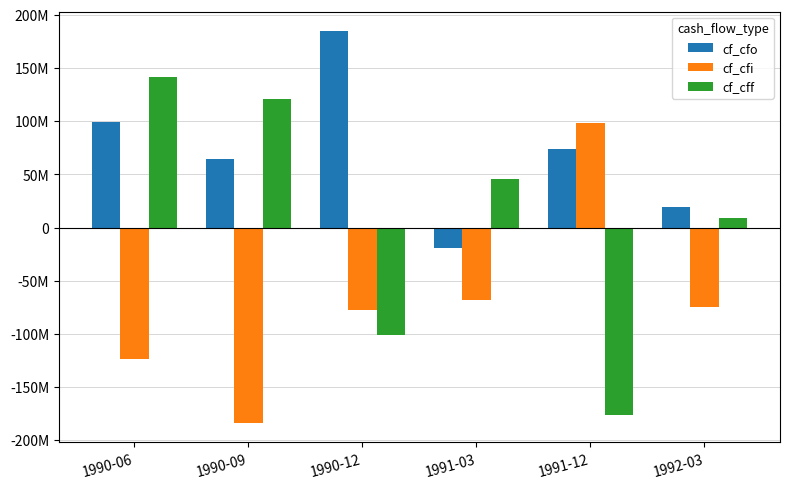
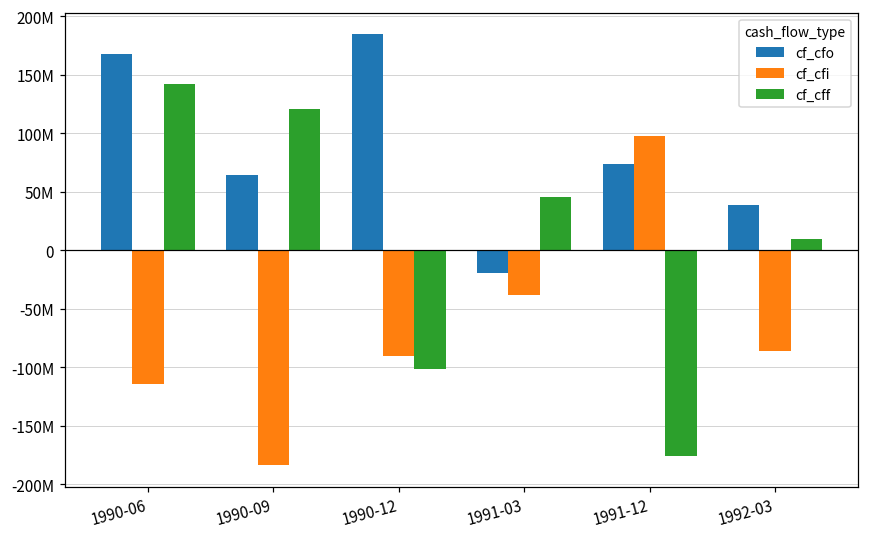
  {
    "cf_cfo": {
-     "1990-06": 99000000,
+     "1990-06": 168000000,
      "1990-09": 65000000,
      "1990-12": 185000000,
      "1991-03": -19000000,
      "1991-12": 74000000,
-     "1992-03": 19000000
+     "1992-03": 39000000
    },
    "cf_cfi": {
-     "1990-06": -124000000,
+     "1990-06": -114000000,
      "1990-09": -184000000,
-     "1990-12": -78000000,
-     "1991-03": -68000000,
+     "1990-12": -90000000,
+     "1991-03": -38000000,
      "1991-12": 98000000,
-     "1992-03": -75000000
+     "1992-03": -86000000
    },
    "cf_cff": {
      "1990-06": 142000000,
      "1990-09": 121000000,
      "1990-12": -101000000,
      "1991-03": 46000000,
      "1991-12": -176000000,
      "1992-03": 9000000
    }
  }
